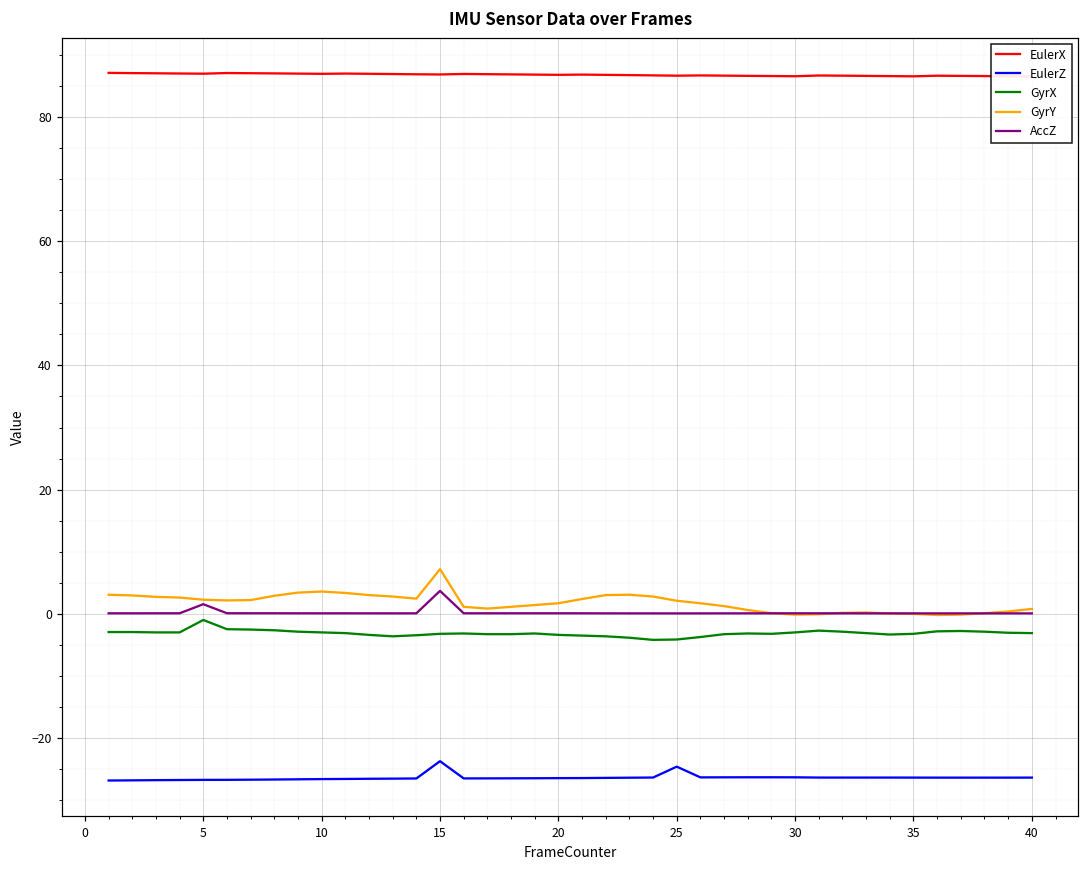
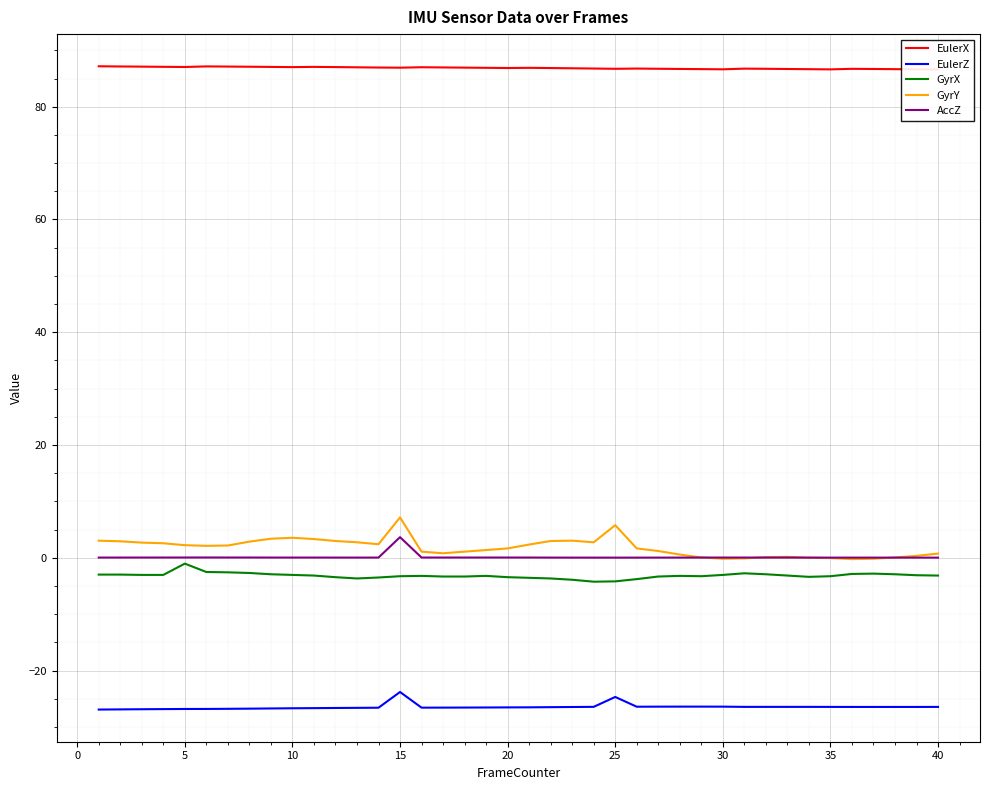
  {
    "EulerX": {
      "5": 87,
      "10": 87,
      "15": 87,
      "20": 87,
      "25": 87,
      "30": 87,
      "35": 87
    },
    "EulerZ": {
      "5": -27,
      "10": -27,
      "15": -24,
      "20": -27,
      "25": -25,
      "30": -26,
      "35": -26,
      "40": -26
    },
    "GyrX": {
      "5": -1,
      "10": -3,
      "15": -3,
      "20": -3,
      "25": -4,
      "30": -3,
      "35": -3,
      "40": -3
    },
    "GyrY": {
      "5": 2,
      "10": 4,
      "15": 7,
      "20": 2,
-     "25": 2,
+     "25": 6,
      "40": 1
    },
    "AccZ": {
-     "5": 2,
+     "5": 0,
      "10": 0,
      "15": 4,
      "20": 0,
      "25": 0,
      "40": 0
    }
  }
